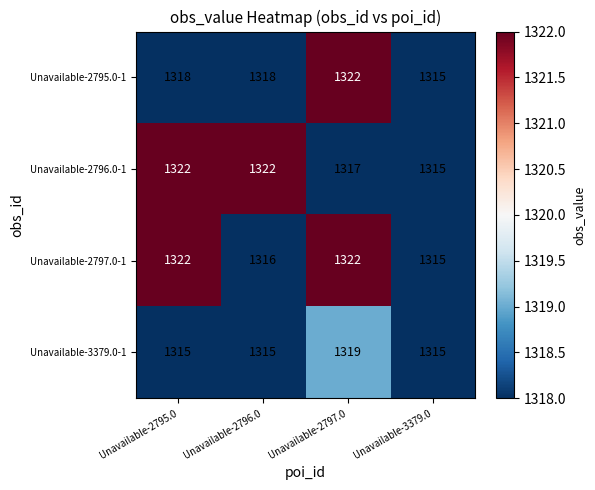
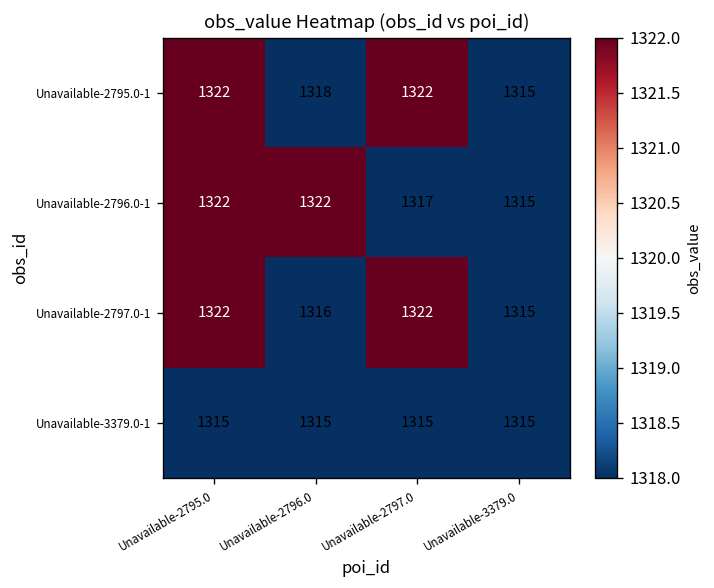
  {
    "Unavailable-2795.0-1": {
-     "Unavailable-2795.0": 1318,
+     "Unavailable-2795.0": 1322,
      "Unavailable-2796.0": 1318,
      "Unavailable-2797.0": 1322,
      "Unavailable-3379.0": 1315
    },
    "Unavailable-2796.0-1": {
      "Unavailable-2795.0": 1322,
      "Unavailable-2796.0": 1322,
      "Unavailable-2797.0": 1317,
      "Unavailable-3379.0": 1315
    },
    "Unavailable-2797.0-1": {
      "Unavailable-2795.0": 1322,
      "Unavailable-2796.0": 1316,
      "Unavailable-2797.0": 1322,
      "Unavailable-3379.0": 1315
    },
    "Unavailable-3379.0-1": {
      "Unavailable-2795.0": 1315,
      "Unavailable-2796.0": 1315,
-     "Unavailable-2797.0": 1319,
+     "Unavailable-2797.0": 1315,
      "Unavailable-3379.0": 1315
    }
  }
